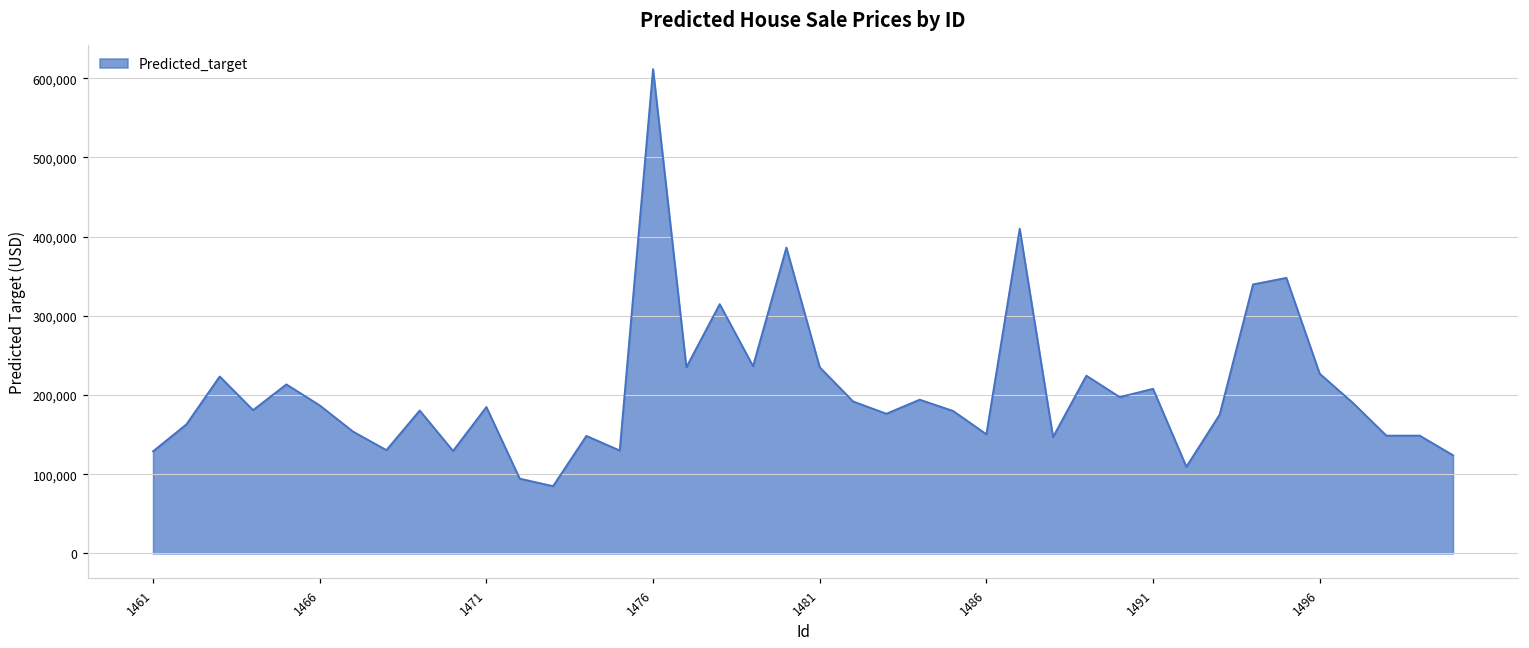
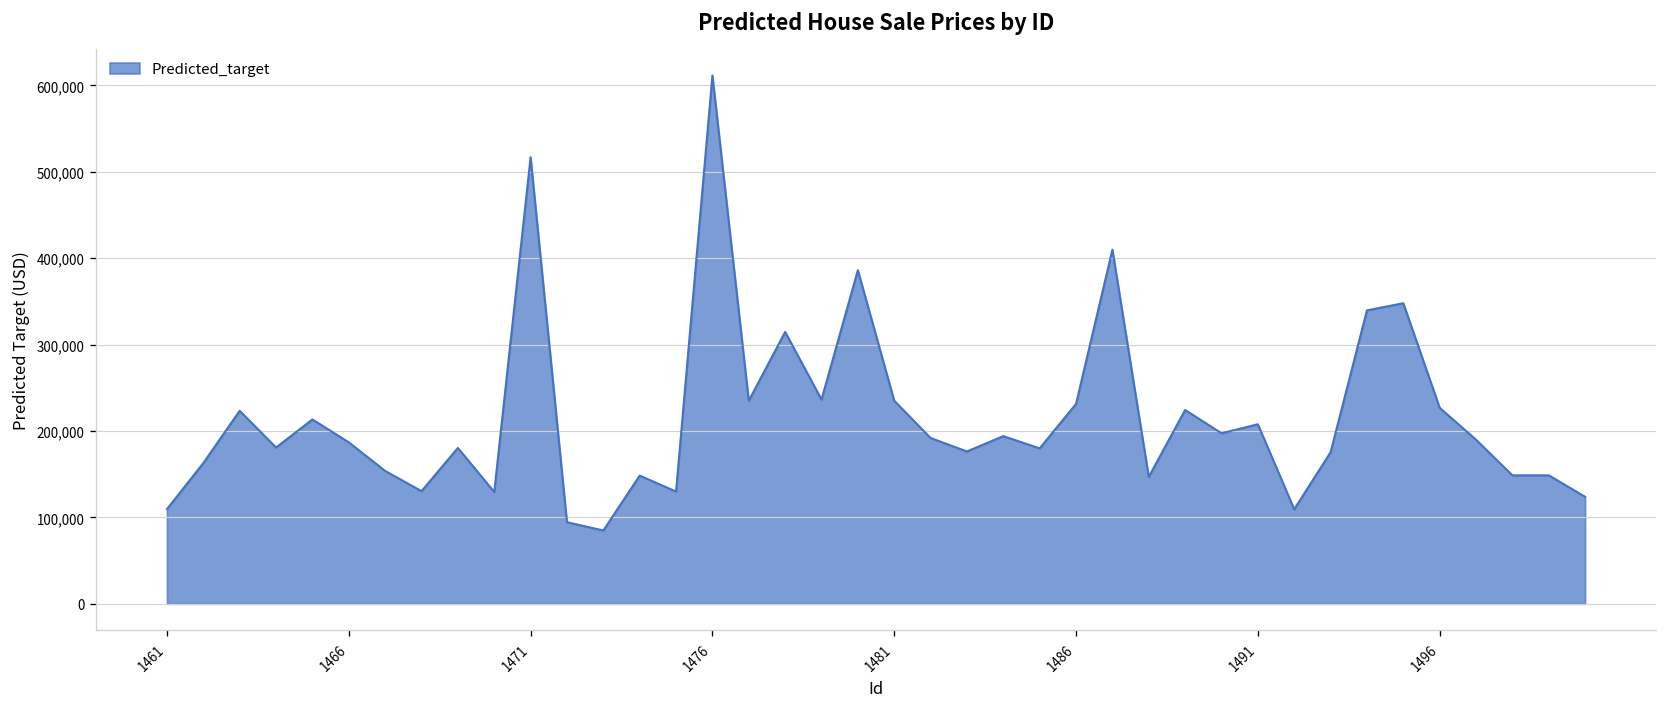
  {
-   "1461": "130,000",
+   "1461": "110,000",
    "1466": "190,000",
-   "1471": "180,000",
+   "1471": "520,000",
    "1476": "610,000",
    "1481": "240,000",
-   "1486": "150,000",
+   "1486": "230,000",
    "1491": "210,000",
    "1496": "230,000"
  }
